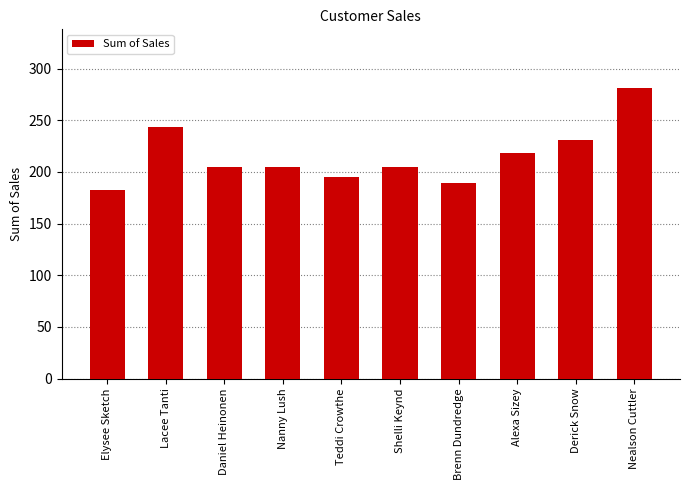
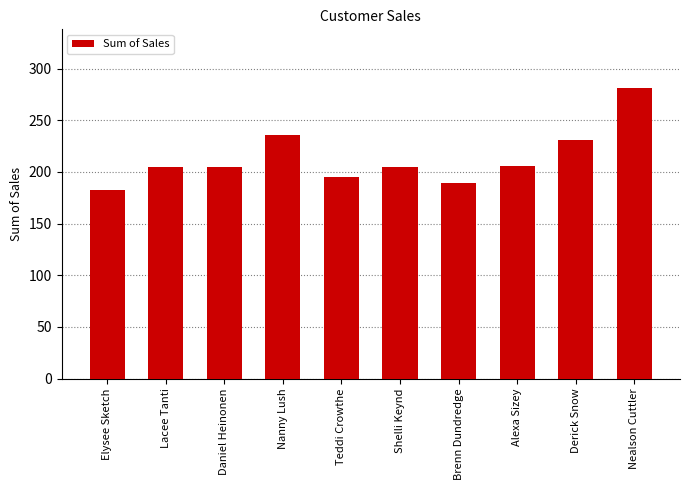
  {
    "Elysee Sketch": 183,
-   "Lacee Tanti": 244,
+   "Lacee Tanti": 205,
    "Daniel Heinonen": 205,
-   "Nanny Lush": 205,
+   "Nanny Lush": 236,
    "Teddi Crowthe": 195,
    "Shelli Keynd": 205,
    "Brenn Dundredge": 190,
-   "Alexa Sizey": 219,
+   "Alexa Sizey": 206,
    "Derick Snow": 231,
    "Nealson Cuttler": 282
  }
